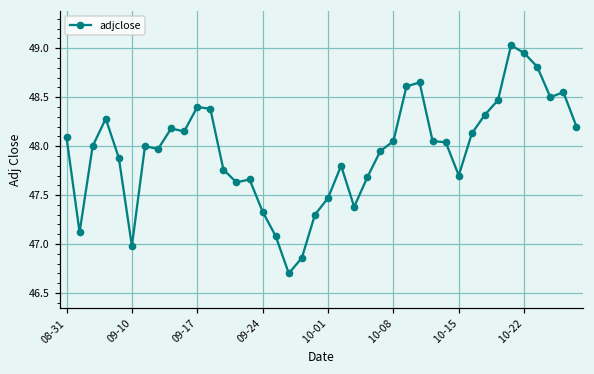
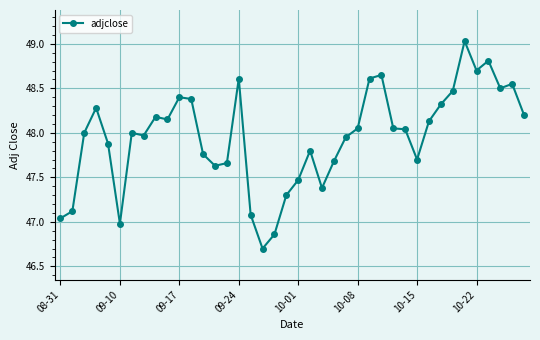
  {
-   "08-31": 48.1,
+   "08-31": 47.0,
    "09-10": 47.0,
    "09-17": 48.4,
-   "09-24": 47.3,
+   "09-24": 48.6,
    "10-01": 47.5,
    "10-08": 48.1,
    "10-15": 47.7,
-   "10-22": 49.0
+   "10-22": 48.7
  }
